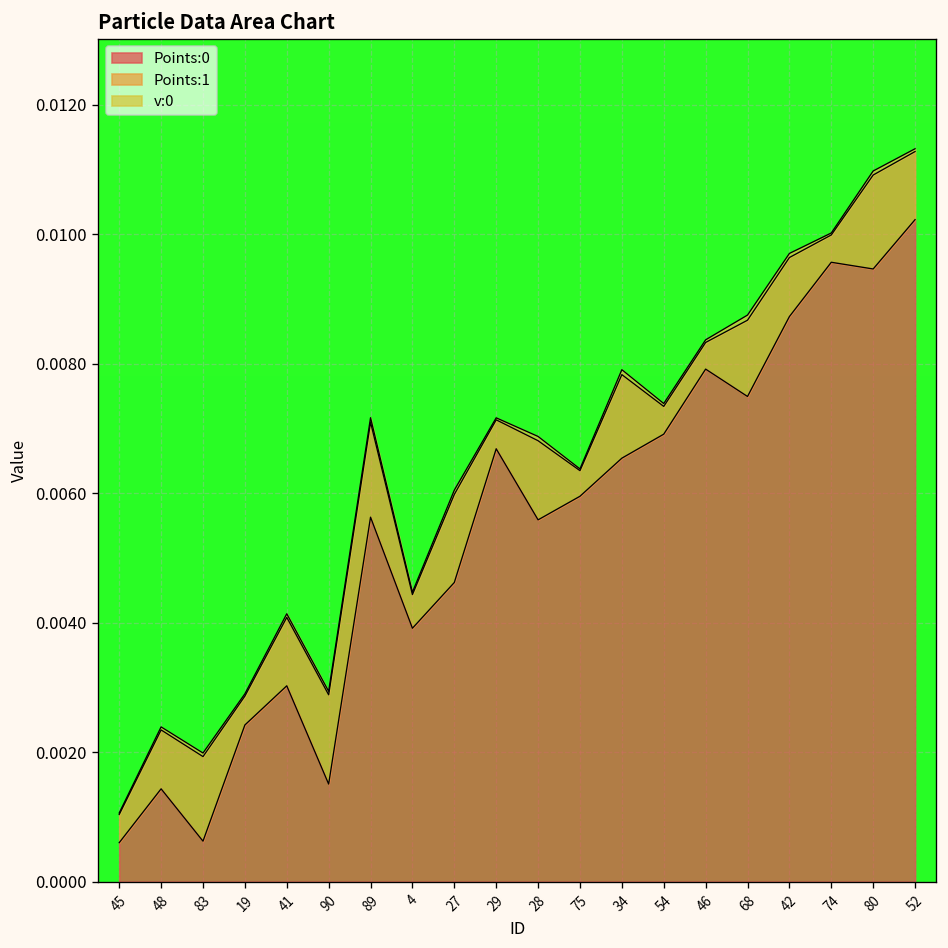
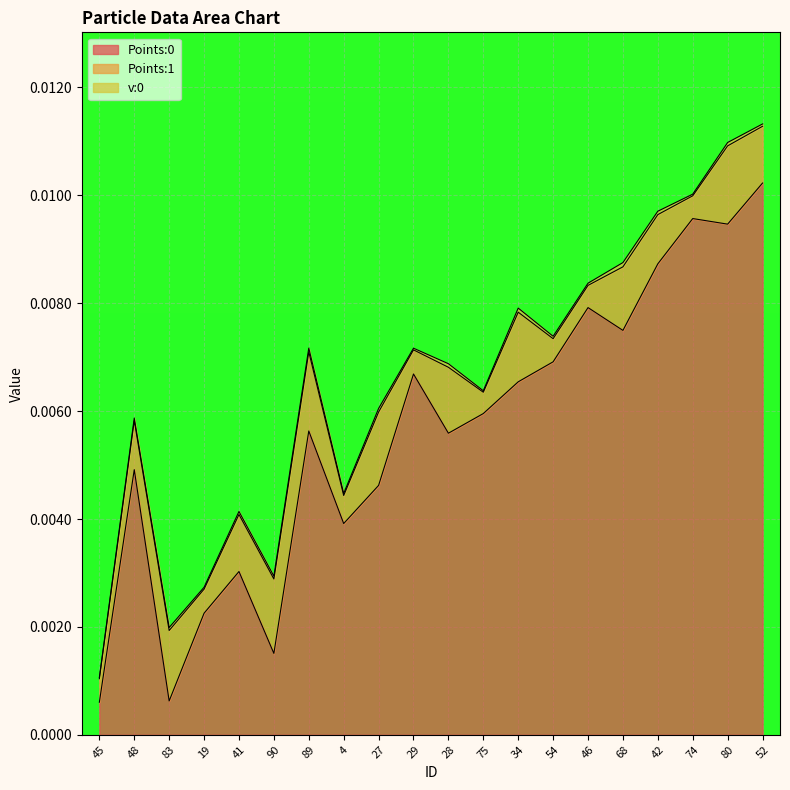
  {
    "Points:0": {
      "45": 0.0006,
-     "48": 0.0014,
+     "48": 0.0049,
      "83": 0.0006,
-     "19": 0.0024,
+     "19": 0.0023,
      "41": 0.0030,
      "90": 0.0015,
      "89": 0.0056,
      "4": 0.0039,
      "27": 0.0046,
      "29": 0.0067,
      "28": 0.0056,
      "75": 0.0060,
      "34": 0.0065,
      "54": 0.0069,
      "46": 0.0079,
      "68": 0.0075,
      "42": 0.0087,
      "74": 0.0096,
      "80": 0.0095,
      "52": 0.0102
    }
  }
